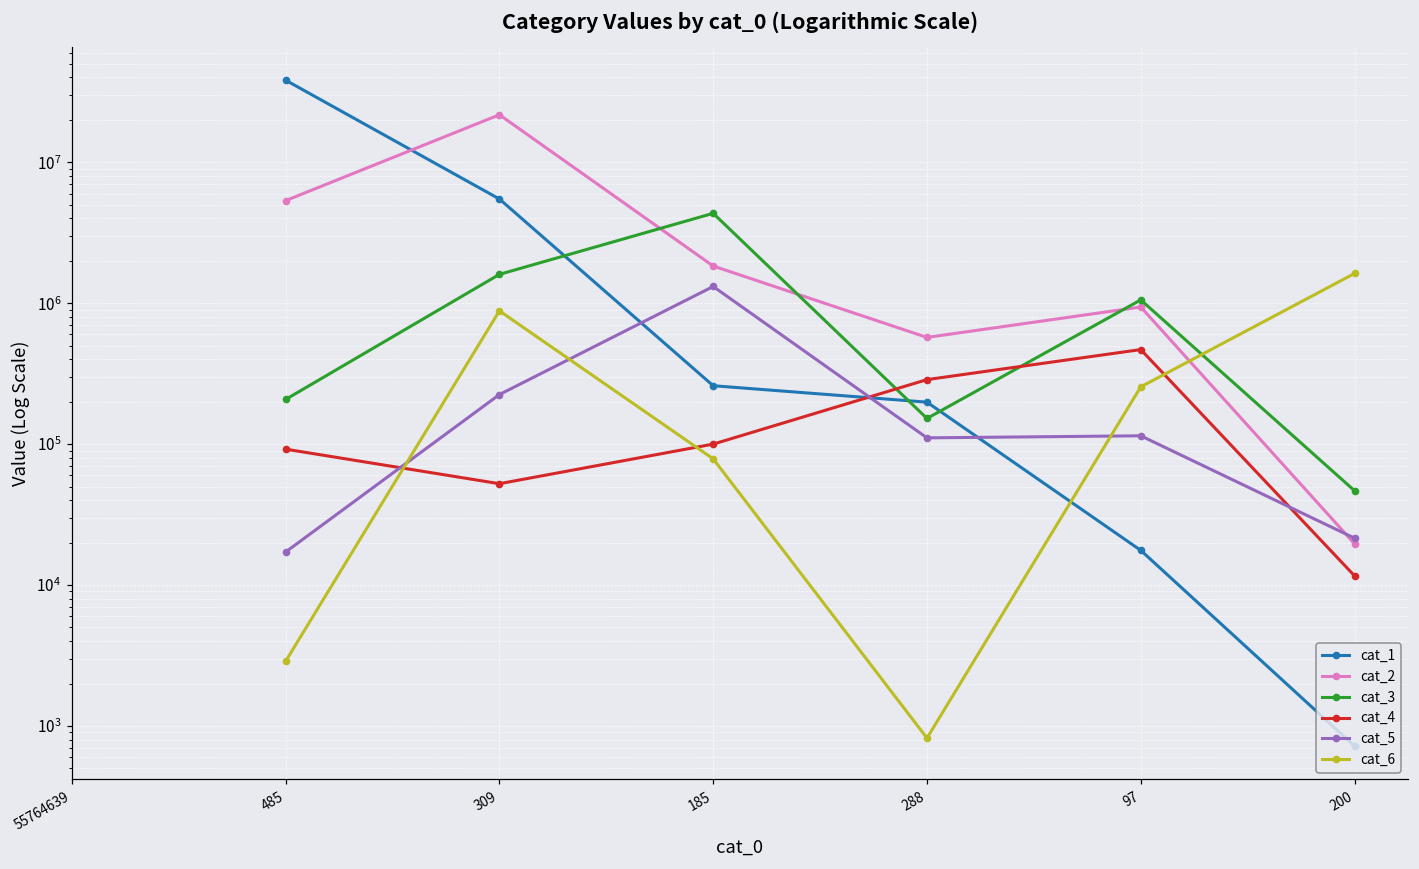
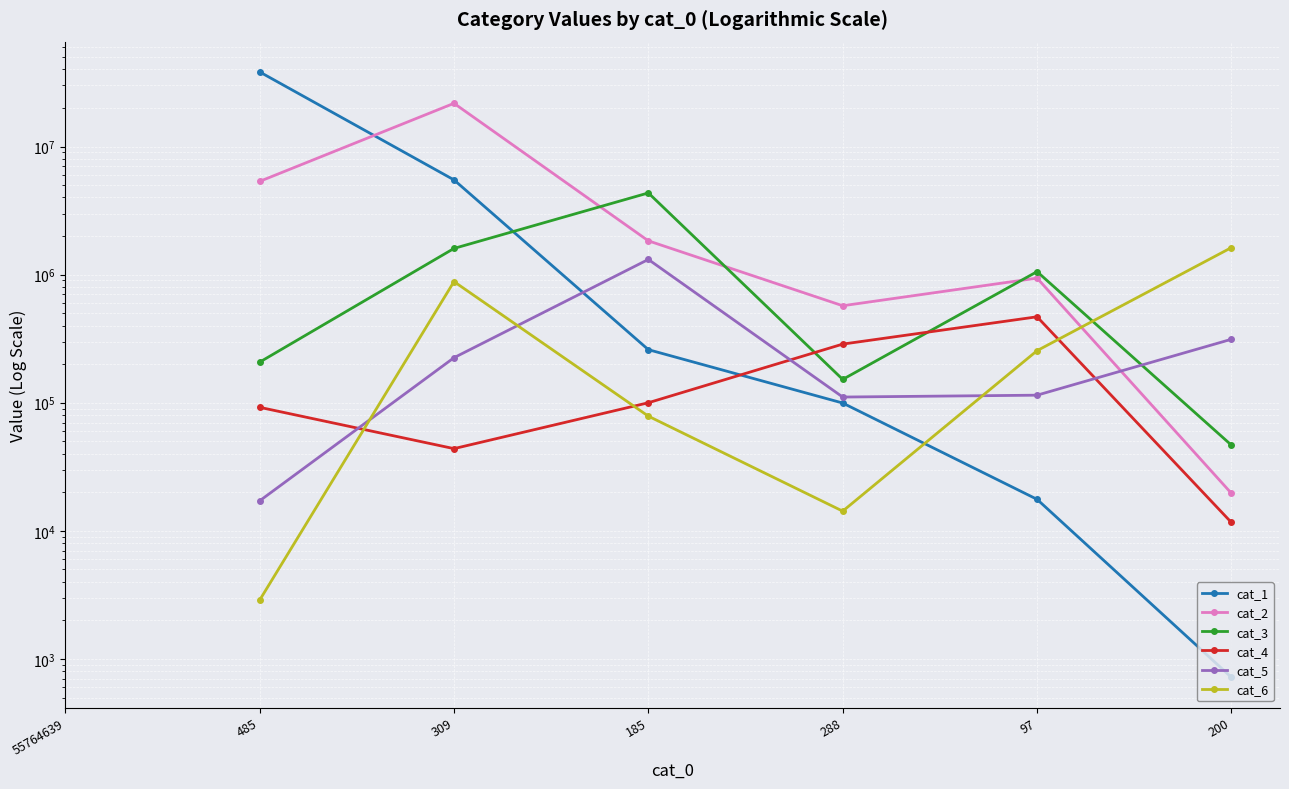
  {
    "cat_1": {
      "485": 38000000,
      "309": 5500000,
      "185": 260000,
-     "288": 200000,
+     "288": 100000,
      "97": 18000
    },
    "cat_2": {
      "485": 5300000,
      "309": 22000000,
      "185": 1800000,
      "288": 600000,
      "97": 900000,
      "200": 20000
    },
    "cat_3": {
      "485": 210000,
      "309": 1600000,
      "185": 4300000,
      "288": 150000,
      "97": 1100000,
      "200": 47000
    },
    "cat_4": {
      "485": 90000,
-     "309": 52000,
+     "309": 44000,
      "185": 100000,
      "288": 290000,
      "97": 470000,
      "200": 12000
    },
    "cat_5": {
      "485": 17000,
      "309": 220000,
      "185": 1300000,
      "288": 110000,
      "97": 110000,
-     "200": 22000
+     "200": 310000
    },
    "cat_6": {
      "485": 2900,
      "309": 900000,
      "185": 80000,
-     "288": 800,
+     "288": 14000,
      "97": 250000,
      "200": 1600000
    }
  }
